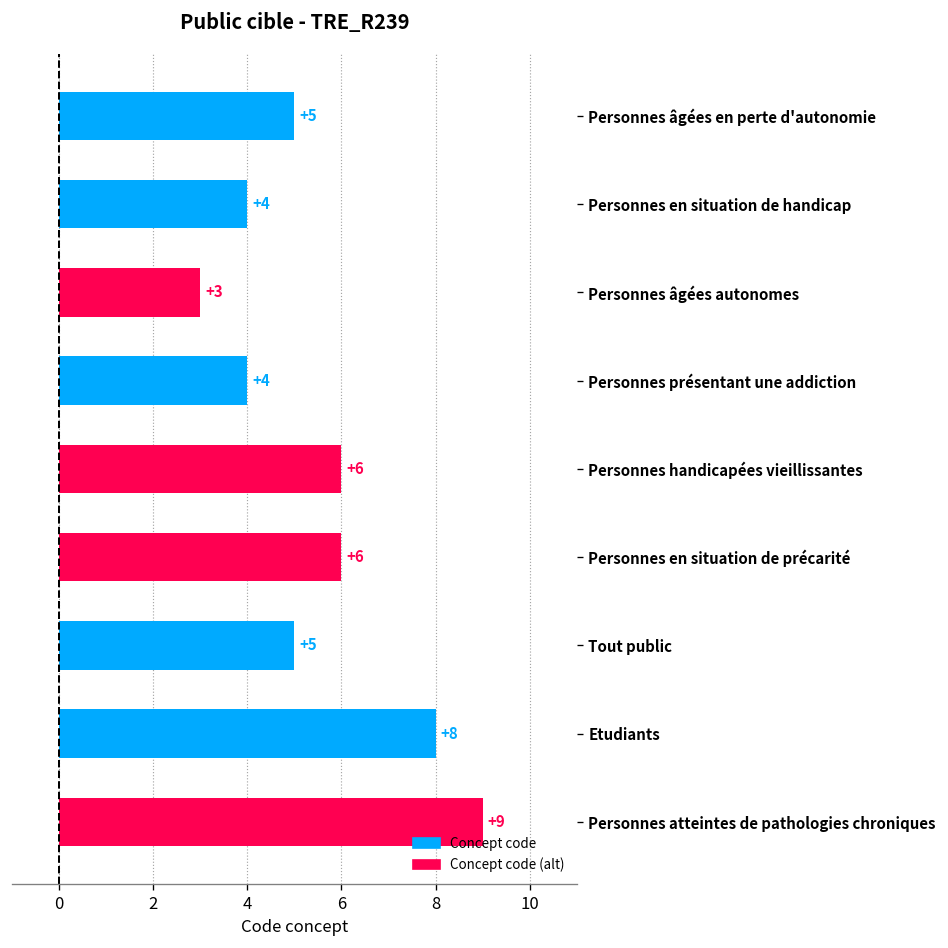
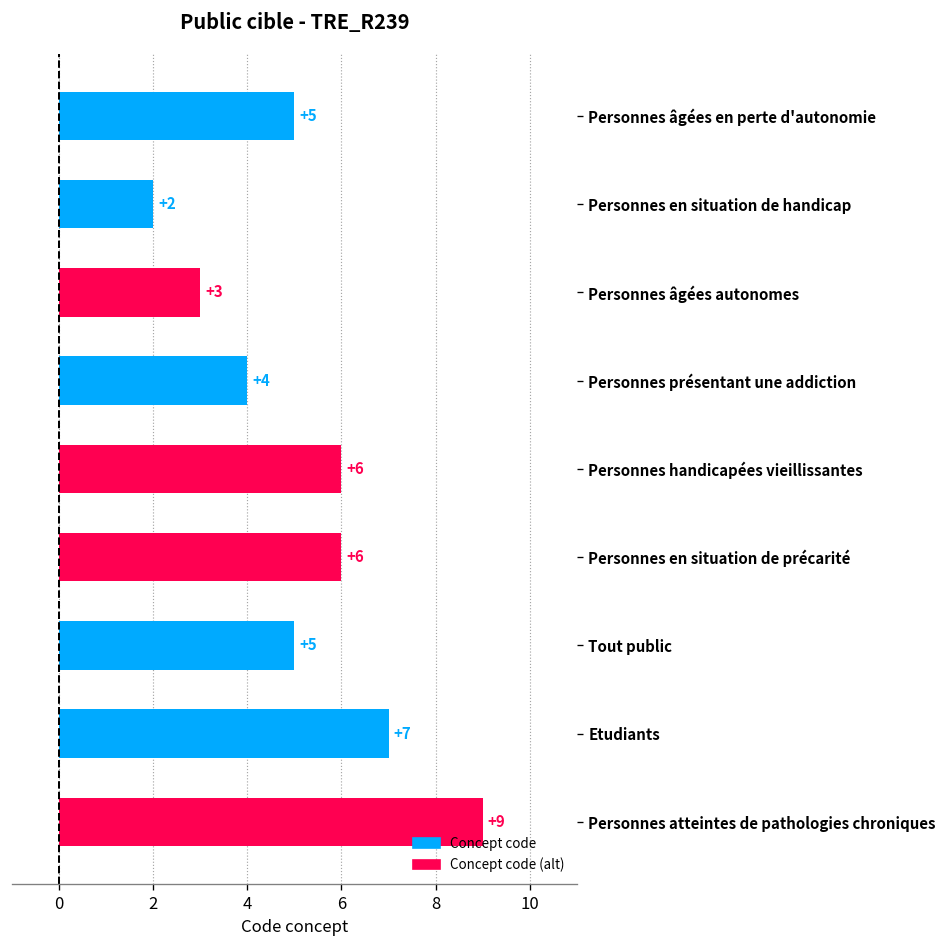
  {
    "Personnes âgées en perte d'autonomie": "+5",
-   "Personnes en situation de handicap": "+4",
+   "Personnes en situation de handicap": "+2",
    "Personnes âgées autonomes": "+3",
    "Personnes présentant une addiction": "+4",
    "Personnes handicapées vieillissantes": "+6",
    "Personnes en situation de précarité": "+6",
    "Tout public": "+5",
-   "Etudiants": "+8",
+   "Etudiants": "+7",
    "Personnes atteintes de pathologies chroniques": "+9"
  }
